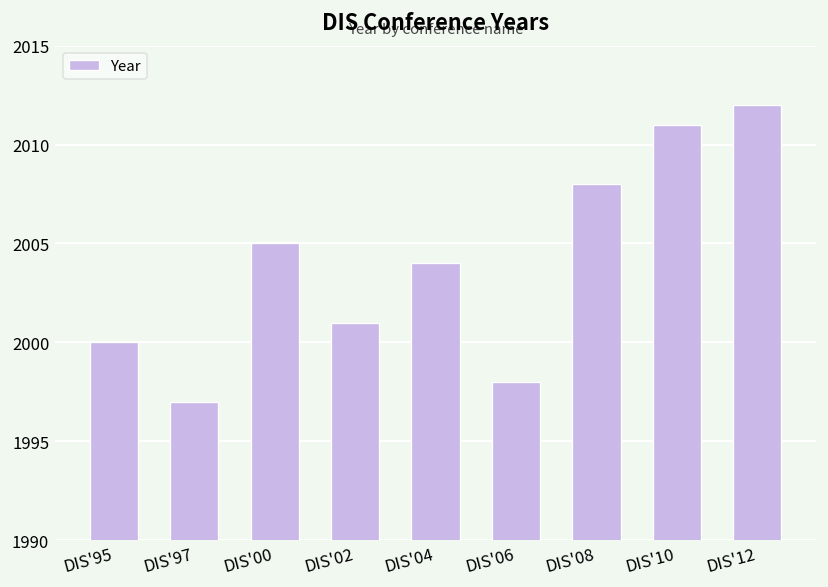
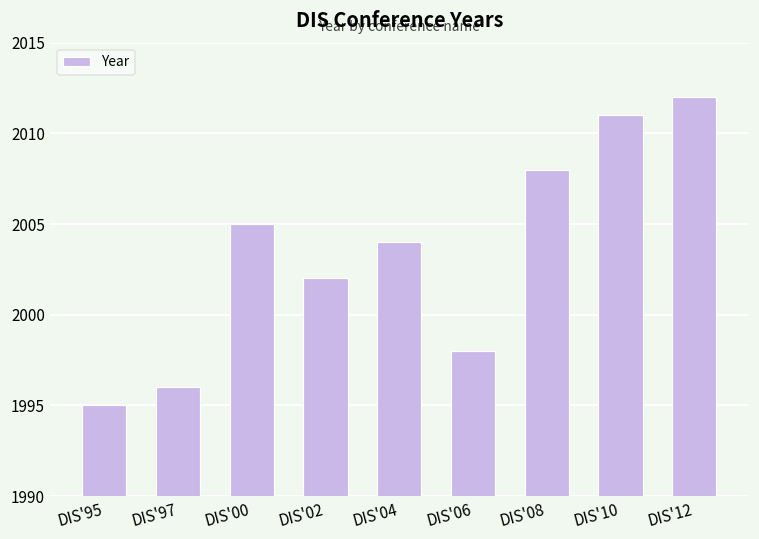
  {
-   "DIS'95": 2000,
-   "DIS'97": 1997,
+   "DIS'95": 1995,
+   "DIS'97": 1996,
    "DIS'00": 2005,
-   "DIS'02": 2001,
+   "DIS'02": 2002,
    "DIS'04": 2004,
    "DIS'06": 1998,
    "DIS'08": 2008,
    "DIS'10": 2011,
    "DIS'12": 2012
  }
